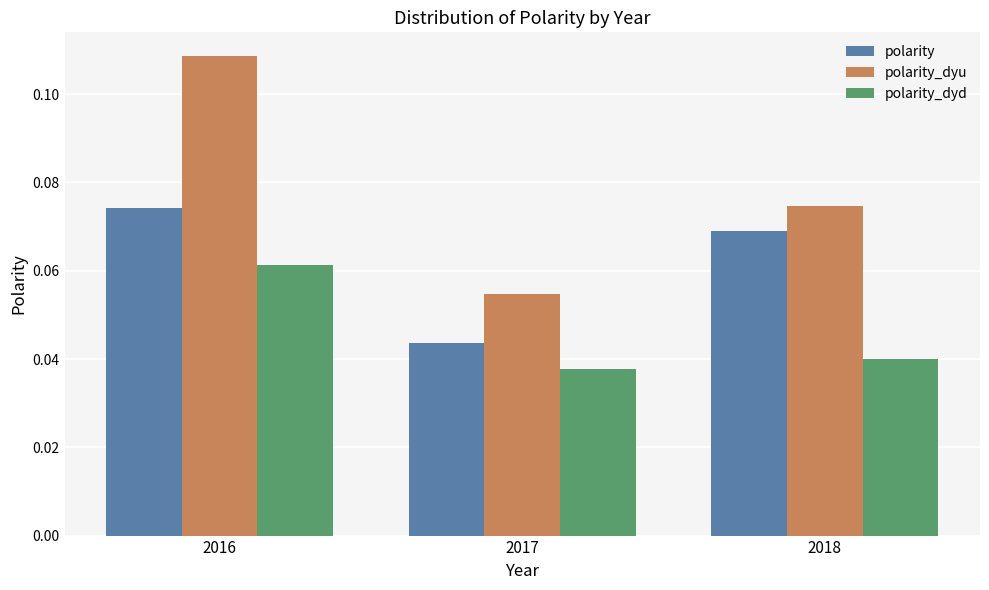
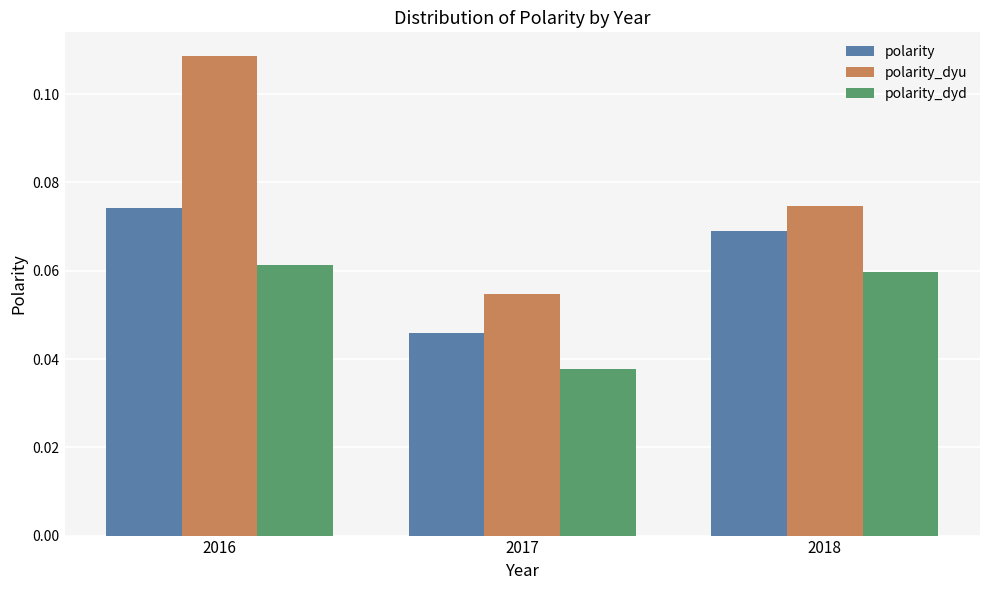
  {
    "polarity": {
      "2016": 0.074,
-     "2017": 0.044,
+     "2017": 0.046,
      "2018": 0.069
    },
    "polarity_dyu": {
      "2016": 0.109,
      "2017": 0.055,
      "2018": 0.075
    },
    "polarity_dyd": {
      "2016": 0.061,
      "2017": 0.038,
-     "2018": 0.040
+     "2018": 0.060
    }
  }
